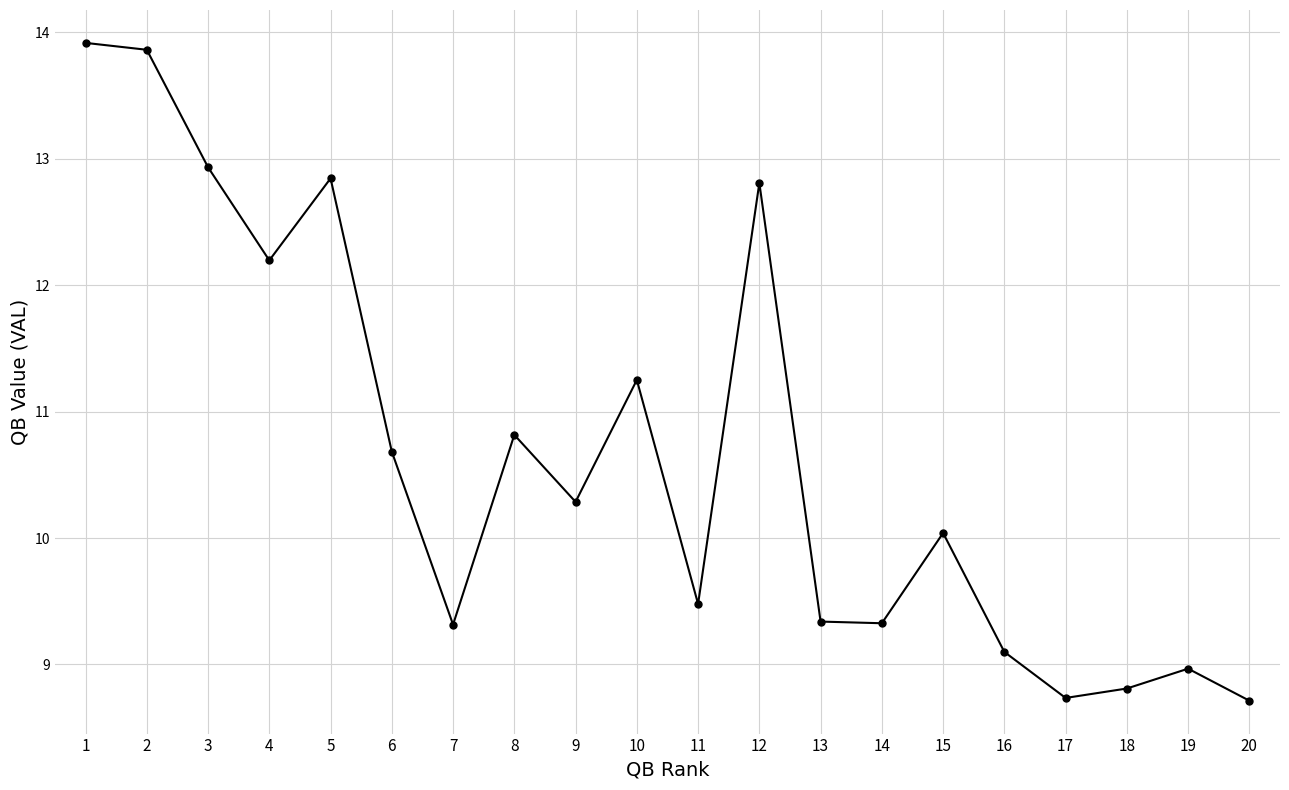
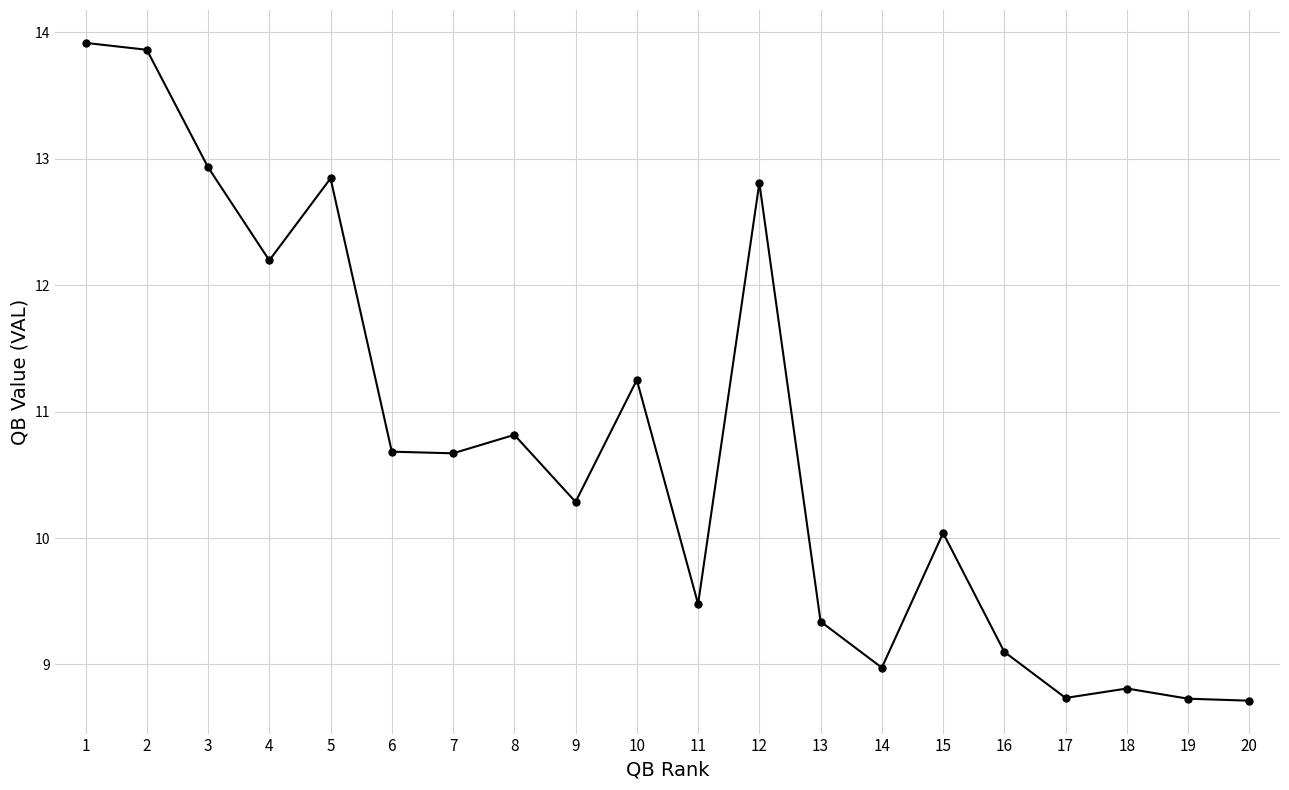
  {
    "1": 13.92,
    "2": 13.86,
    "3": 12.93,
    "4": 12.20,
    "5": 12.84,
    "6": 10.68,
-   "7": 9.32,
+   "7": 10.67,
    "8": 10.82,
    "9": 10.29,
    "10": 11.25,
    "11": 9.48,
    "12": 12.81,
    "13": 9.34,
-   "14": 9.33,
+   "14": 8.97,
    "15": 10.04,
    "16": 9.10,
    "17": 8.73,
    "18": 8.81,
-   "19": 8.97,
+   "19": 8.73,
    "20": 8.71
  }
